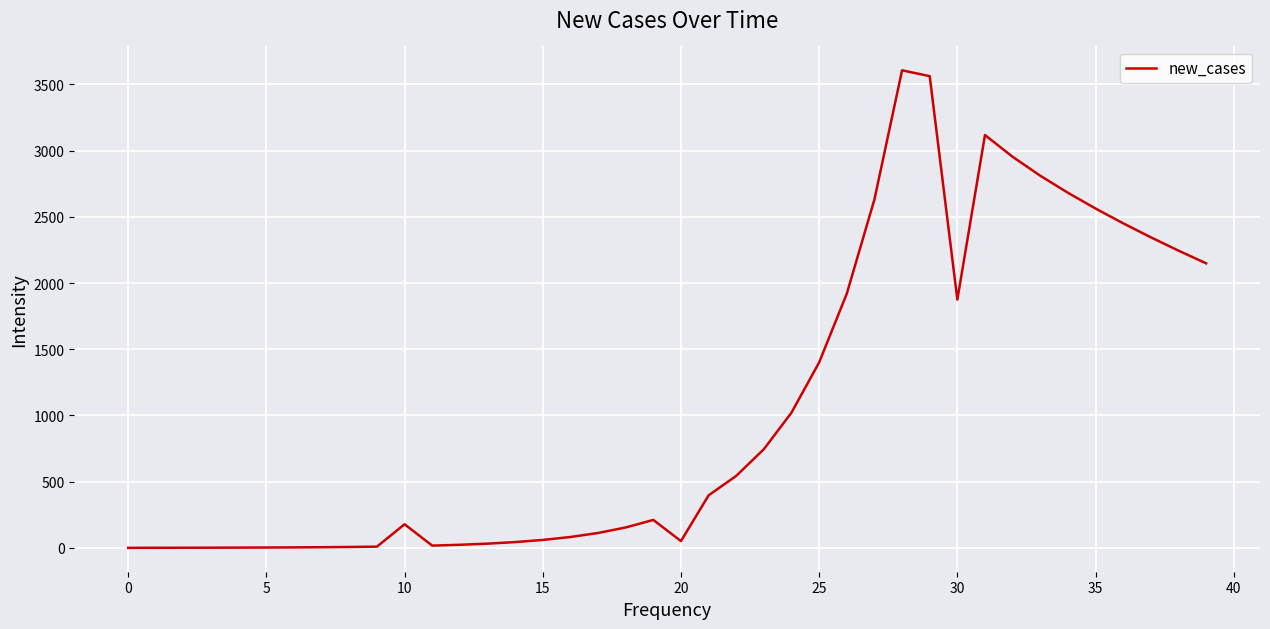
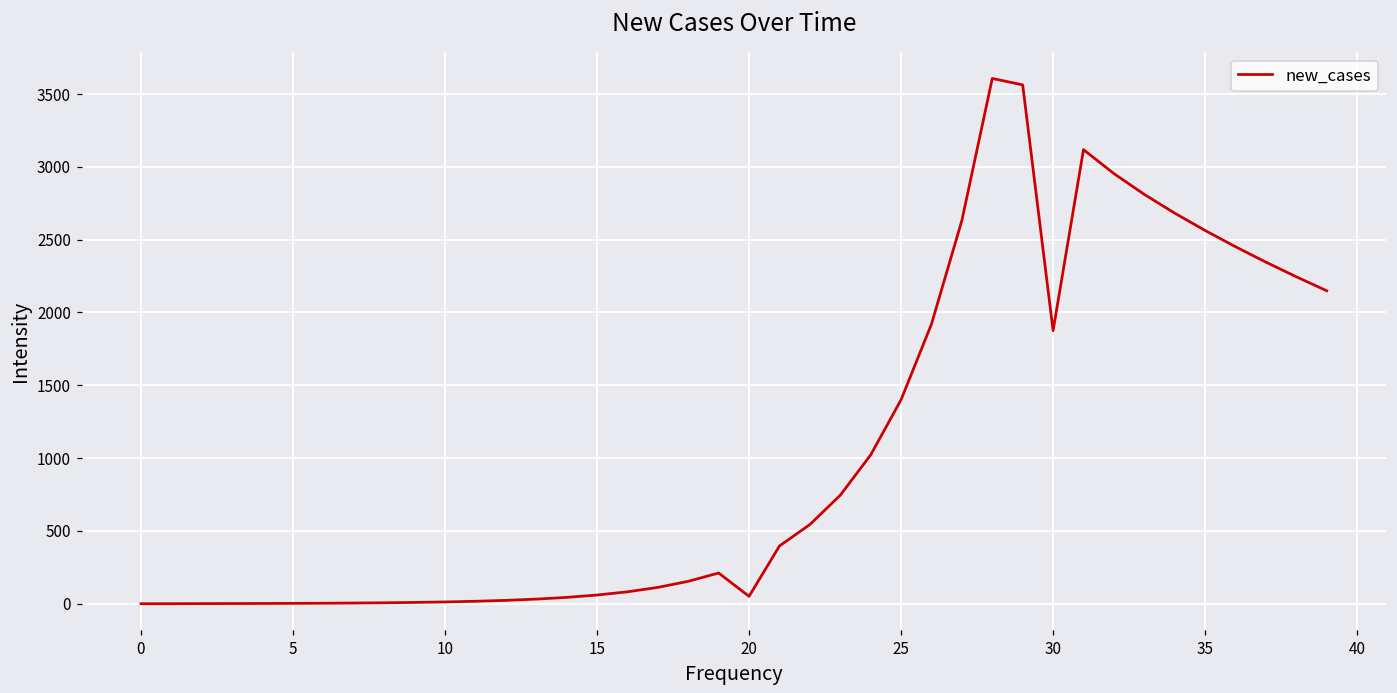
  {
    "0": 0,
    "5": 0,
-   "10": 180,
+   "10": 10,
    "15": 60,
    "20": 50,
    "25": 1400,
    "30": 1880,
    "35": 2560
  }
